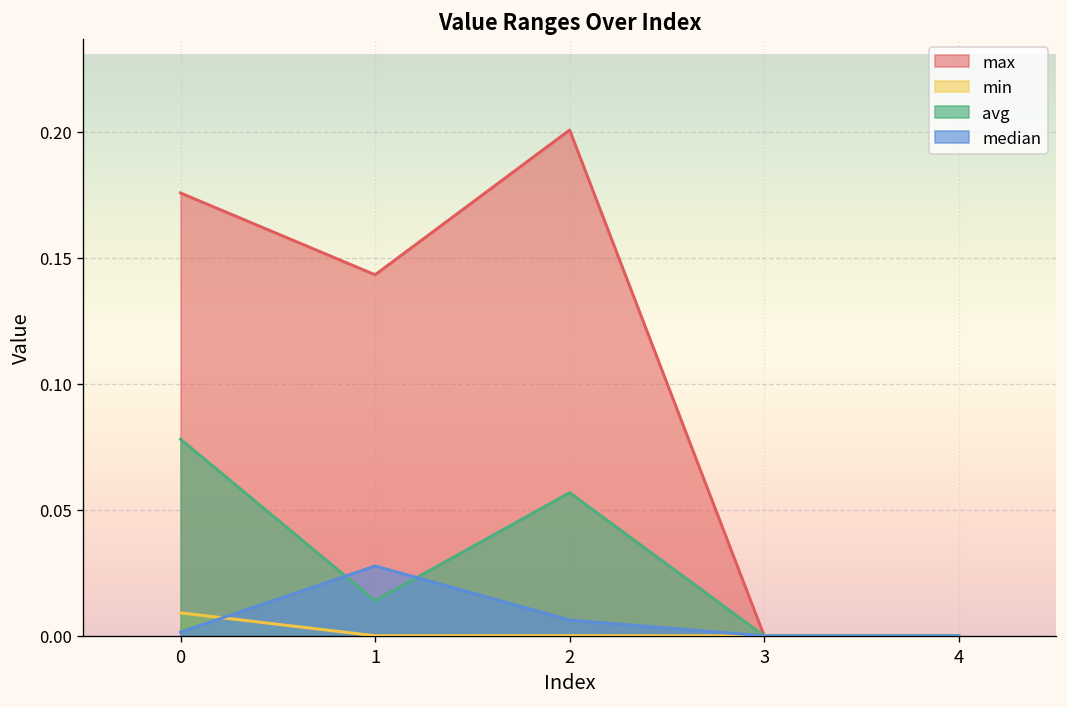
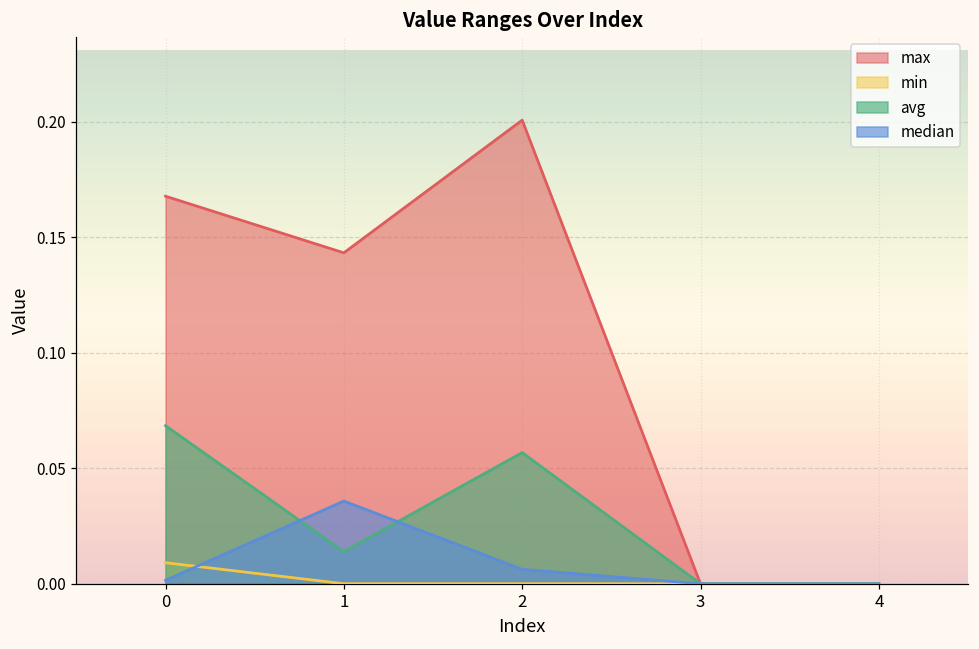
  {
    "max": {
-     "0": 0.176,
+     "0": 0.168,
      "1": 0.143,
      "2": 0.201
    },
    "min": {
      "0": 0.009,
      "1": 0.000,
      "2": 0.000
    },
    "avg": {
-     "0": 0.078,
+     "0": 0.068,
      "1": 0.014,
      "2": 0.057
    },
    "median": {
      "0": 0.002,
-     "1": 0.028,
+     "1": 0.036,
      "2": 0.006
    }
  }
